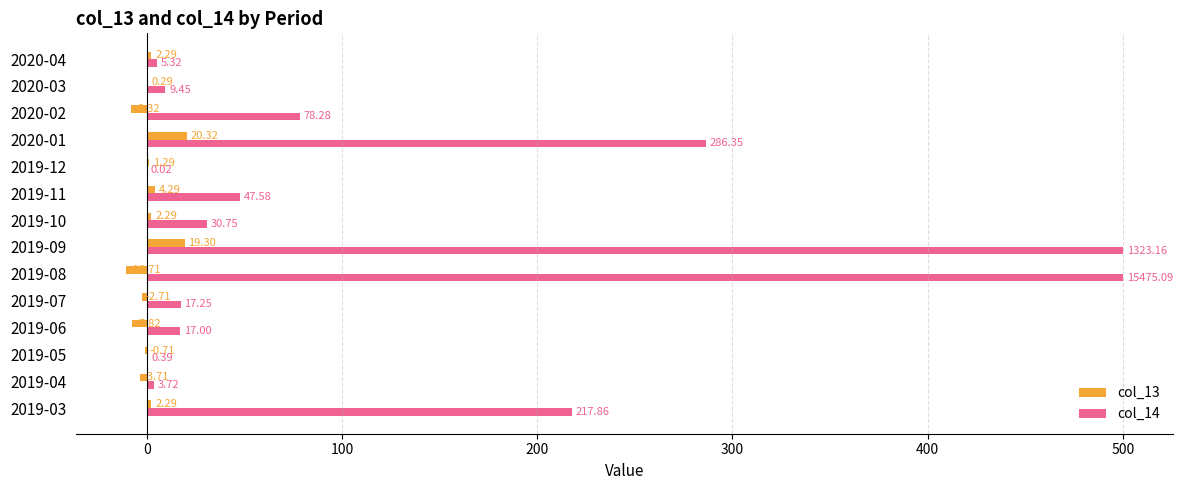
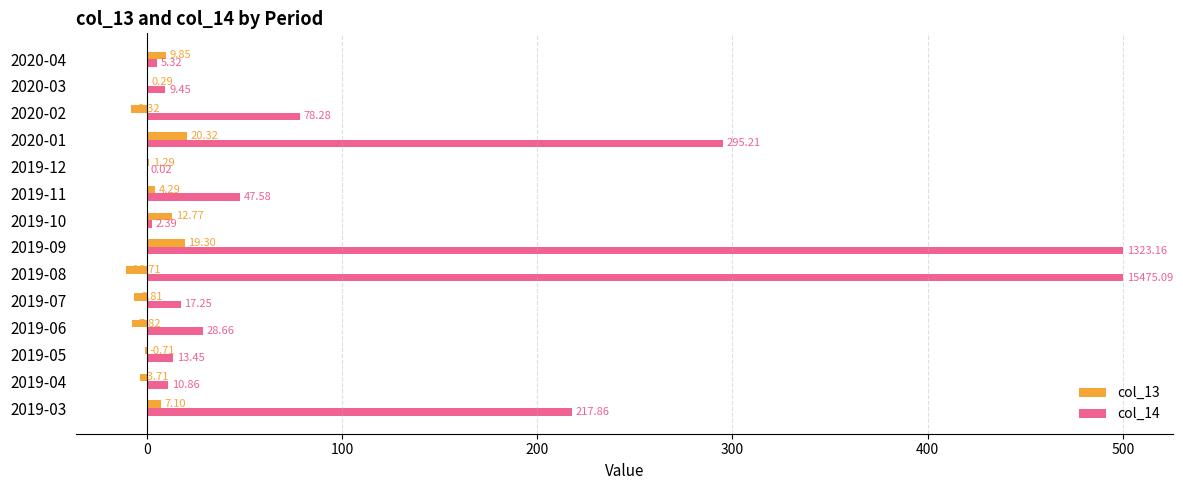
  {
    "col_13": {
-     "2020-04": 2.29,
+     "2020-04": 9.85,
      "2020-03": 0.29,
      "2020-02": -8.32,
      "2020-01": 20.32,
      "2019-11": 4.29,
-     "2019-10": 2.29,
+     "2019-10": 12.77,
      "2019-09": 19.30,
      "2019-08": -10.71,
-     "2019-07": -2.71,
+     "2019-07": -6.81,
      "2019-06": -7.82,
      "2019-04": -3.71,
-     "2019-03": 2.29
+     "2019-03": 7.10
    },
    "col_14": {
      "2020-03": 9.45,
      "2020-02": 78.28,
-     "2020-01": 286.35,
+     "2020-01": 295.21,
      "2019-11": 47.58,
-     "2019-10": 30.75,
+     "2019-10": 2.39,
      "2019-07": 17.25,
-     "2019-06": 17.00,
-     "2019-05": 0.39,
-     "2019-04": 3.72,
+     "2019-06": 28.66,
+     "2019-05": 13.45,
+     "2019-04": 10.86,
      "2019-03": 217.86
    }
  }
